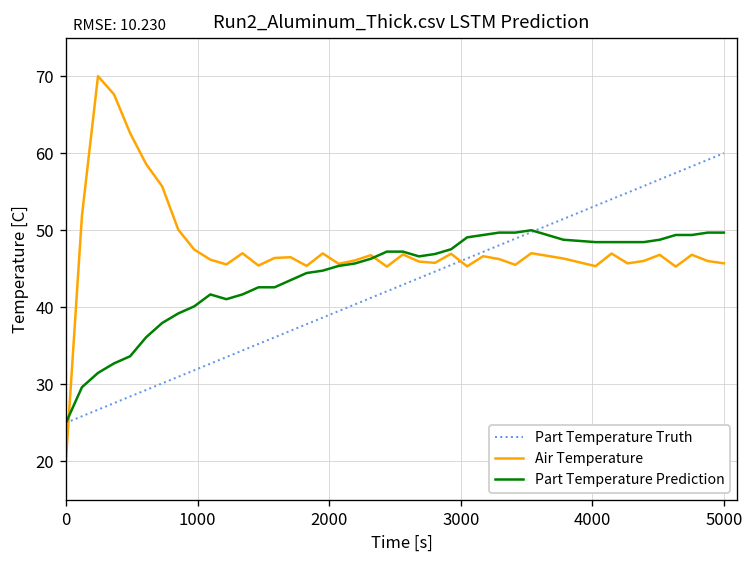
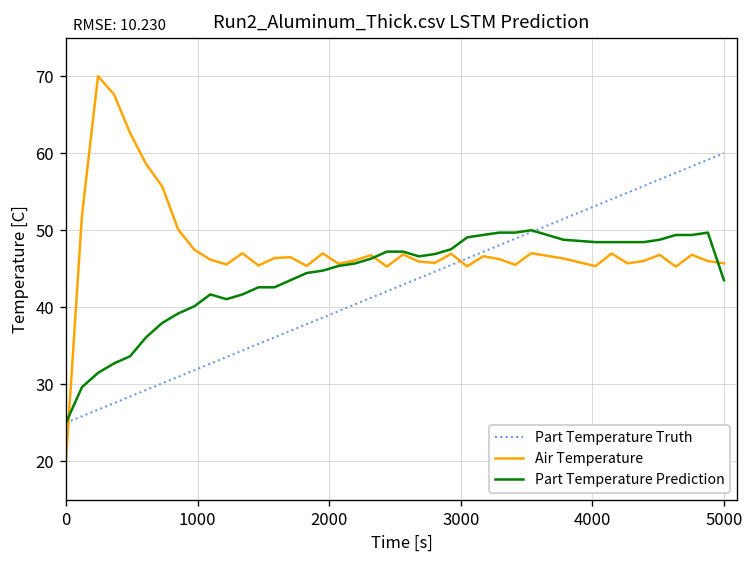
  {
    "Part Temperature Truth": {
      "5000": 60
    },
    "Air Temperature": {
      "0": 20,
      "5000": 46
    },
    "Part Temperature Prediction": {
-     "5000": 50
+     "5000": 44
    }
  }
